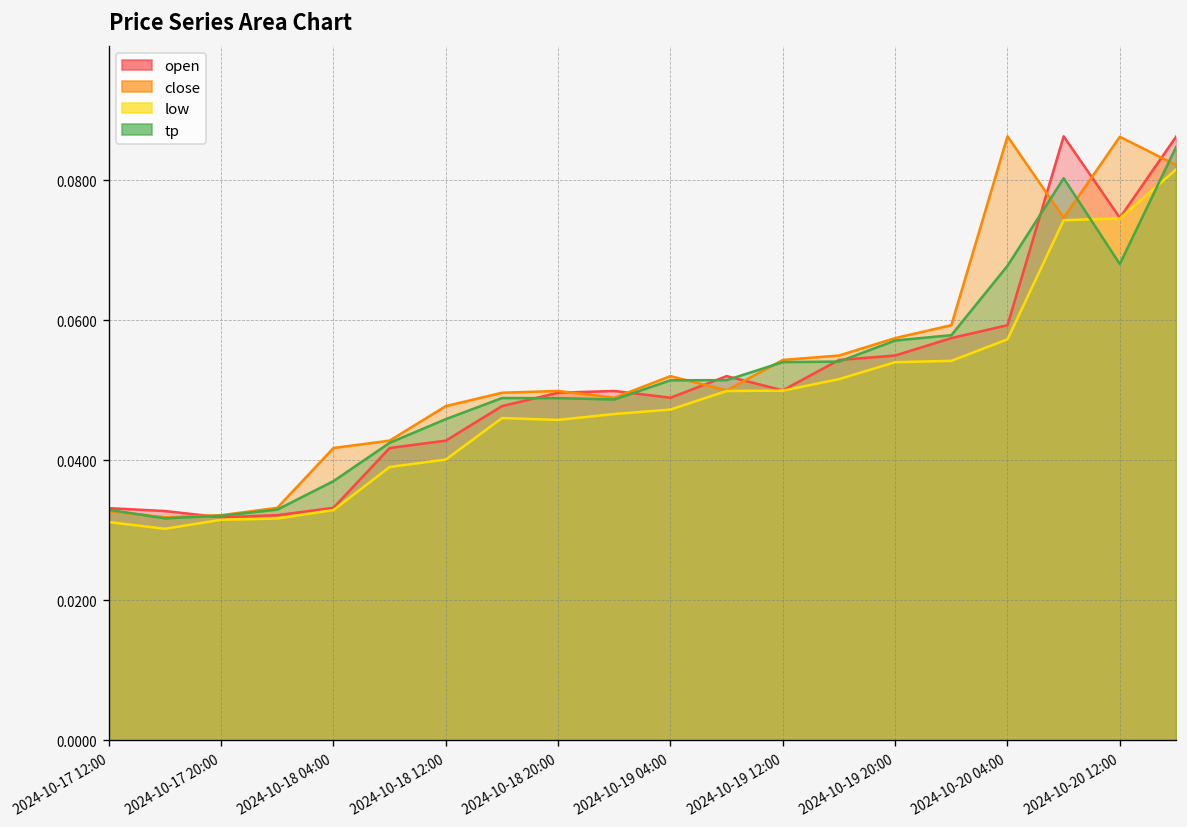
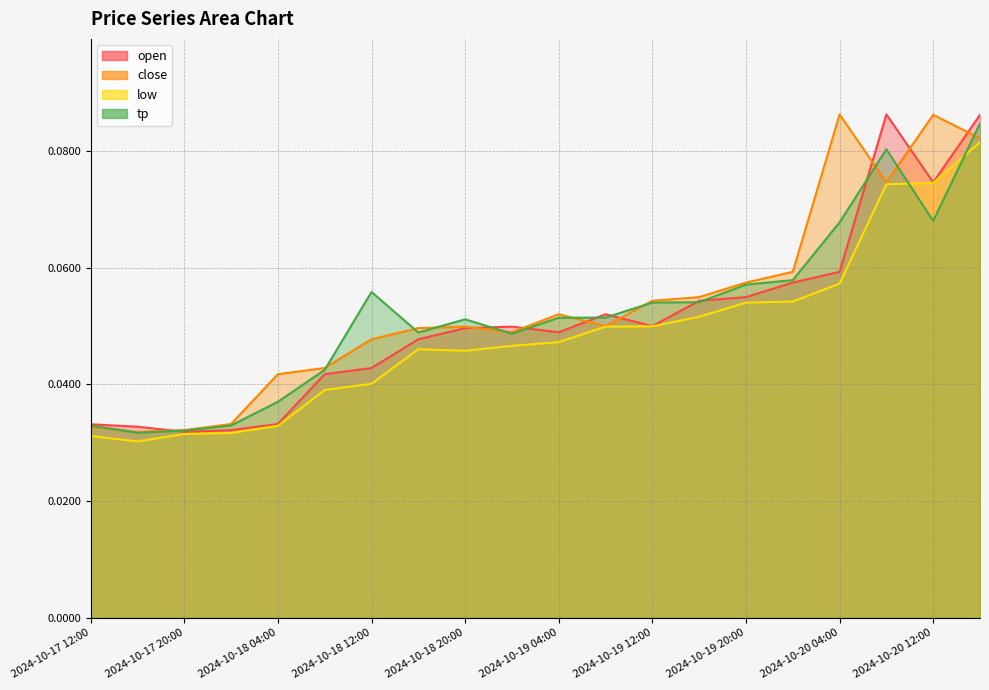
  {
    "tp": {
      "2024-10-18 04:00": 0.037,
-     "2024-10-18 12:00": 0.046,
-     "2024-10-18 20:00": 0.049,
+     "2024-10-18 12:00": 0.056,
+     "2024-10-18 20:00": 0.051,
      "2024-10-19 04:00": 0.051,
      "2024-10-20 04:00": 0.068,
      "2024-10-20 12:00": 0.068
    }
  }
